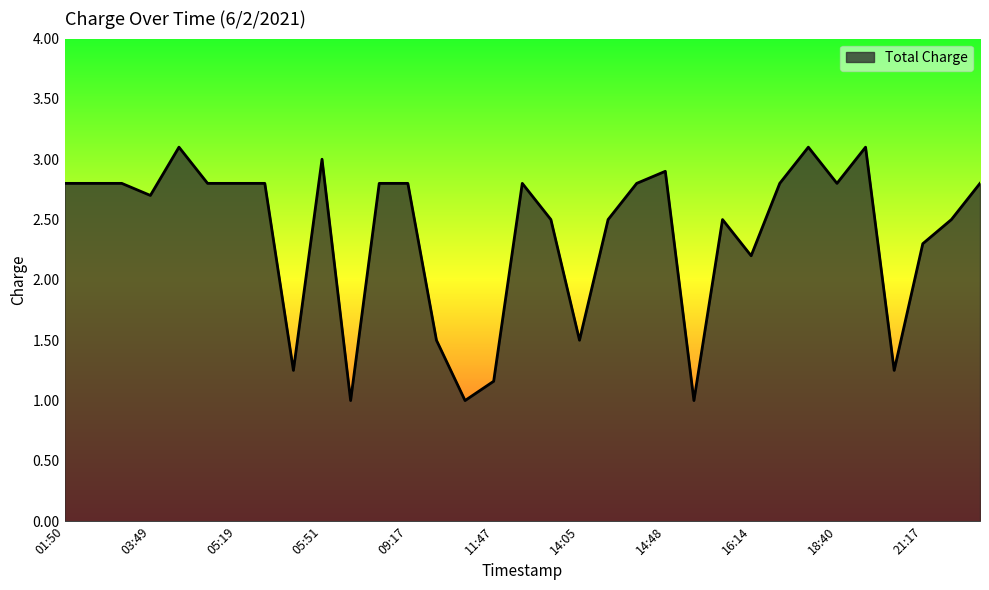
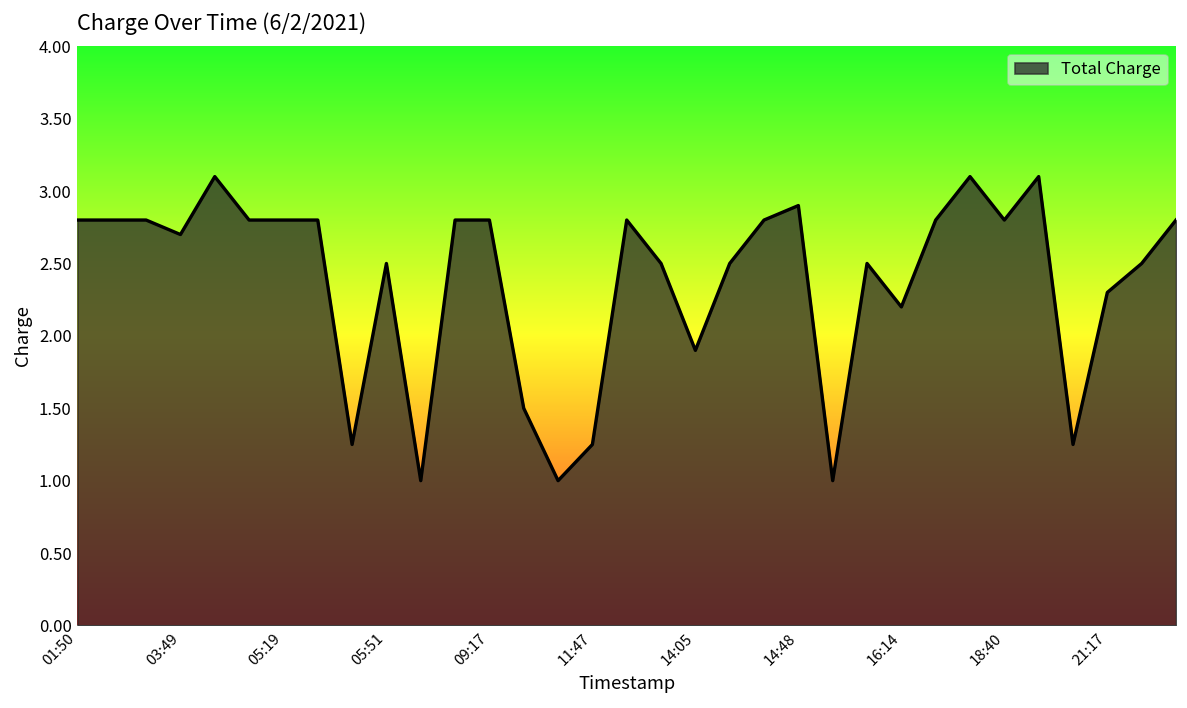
  {
    "01:50": 2.80,
    "03:49": 2.70,
-   "05:51": 3.0,
+   "05:51": 2.5,
    "09:17": 2.80,
-   "11:47": 1.16,
-   "14:05": 1.5,
+   "11:47": 1.25,
+   "14:05": 1.9,
    "14:48": 2.90,
    "16:14": 2.20,
    "18:40": 2.80,
    "21:17": 2.30
  }
